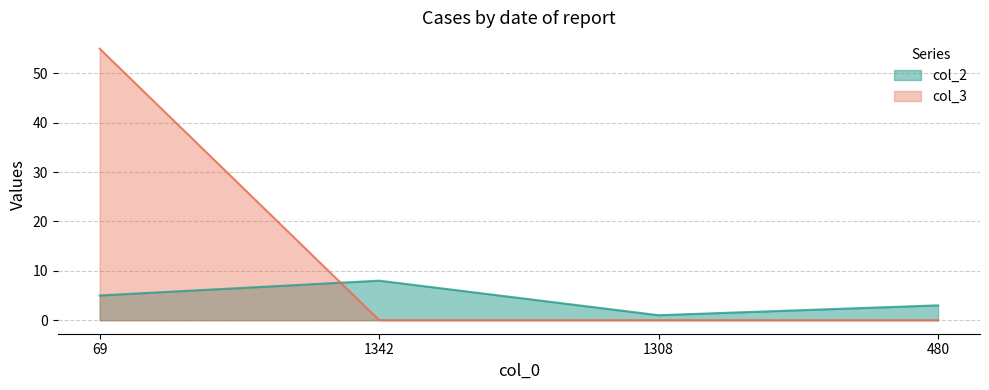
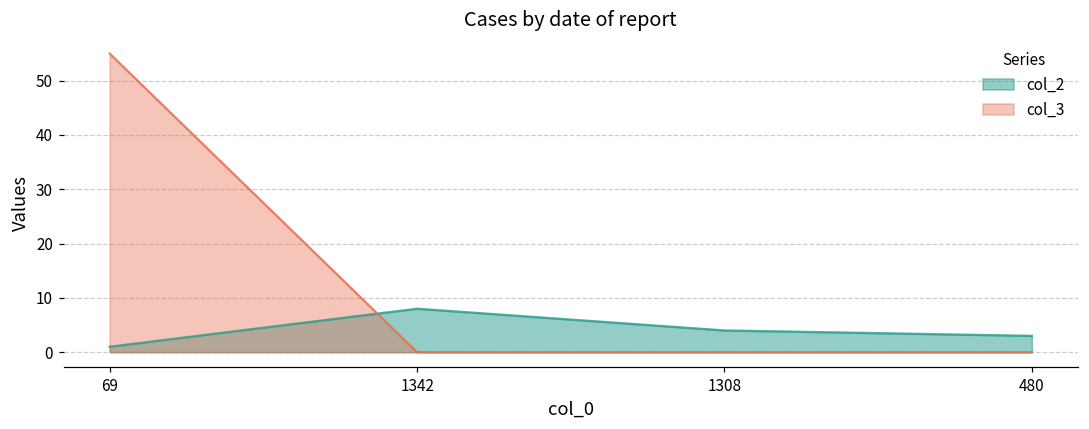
  {
    "col_2": {
-     "69": 5,
+     "69": 1,
      "1342": 8,
-     "1308": 1,
+     "1308": 4,
      "480": 3
    },
    "col_3": {
      "69": 55,
      "1342": 0,
      "1308": 0,
      "480": 0
    }
  }
